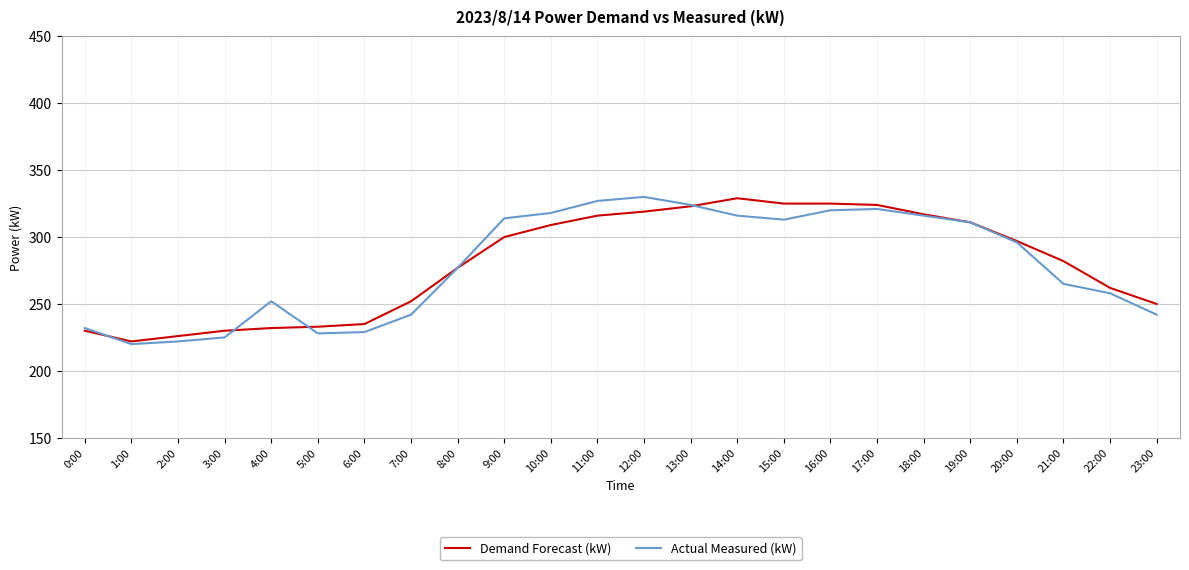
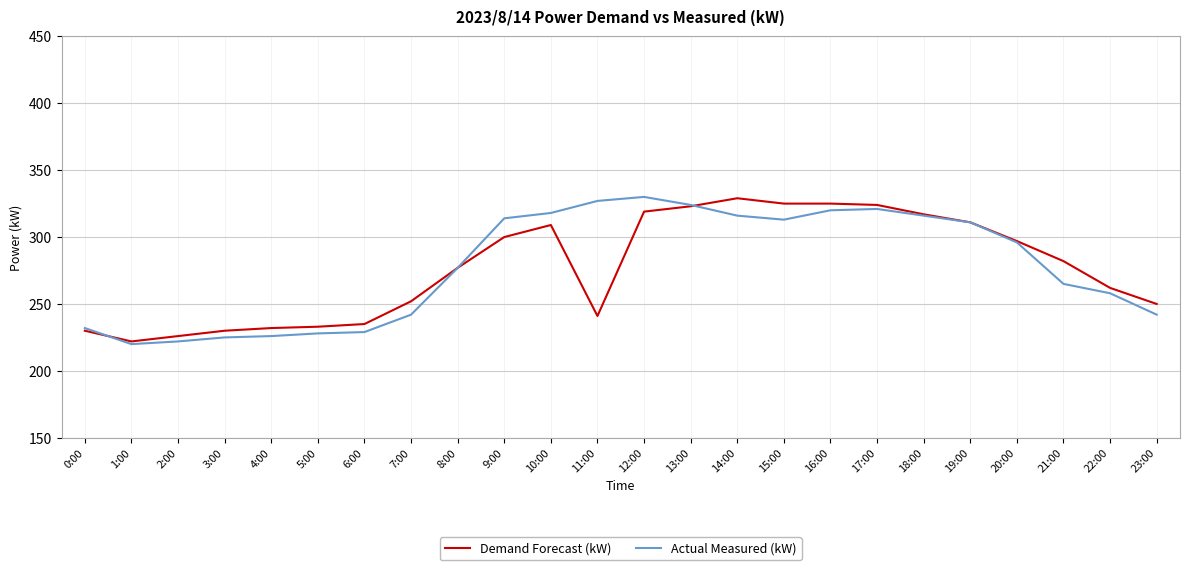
  {
    "Demand Forecast (kW)": {
      "0:00": 230,
      "1:00": 222,
      "2:00": 226,
      "3:00": 230,
      "4:00": 232,
      "5:00": 233,
      "6:00": 235,
      "7:00": 252,
      "9:00": 300,
      "10:00": 309,
-     "11:00": 316,
+     "11:00": 241,
      "12:00": 319,
      "14:00": 329,
      "15:00": 325,
      "16:00": 325,
      "17:00": 324,
      "21:00": 282,
      "22:00": 262,
      "23:00": 250
    },
    "Actual Measured (kW)": {
      "0:00": 232,
      "1:00": 220,
      "2:00": 222,
      "3:00": 225,
-     "4:00": 252,
+     "4:00": 226,
      "5:00": 228,
      "6:00": 229,
      "7:00": 242,
      "9:00": 314,
      "10:00": 318,
      "11:00": 327,
      "12:00": 330,
      "14:00": 316,
      "15:00": 313,
      "16:00": 320,
      "17:00": 321,
      "21:00": 265,
      "22:00": 258,
      "23:00": 242
    }
  }
